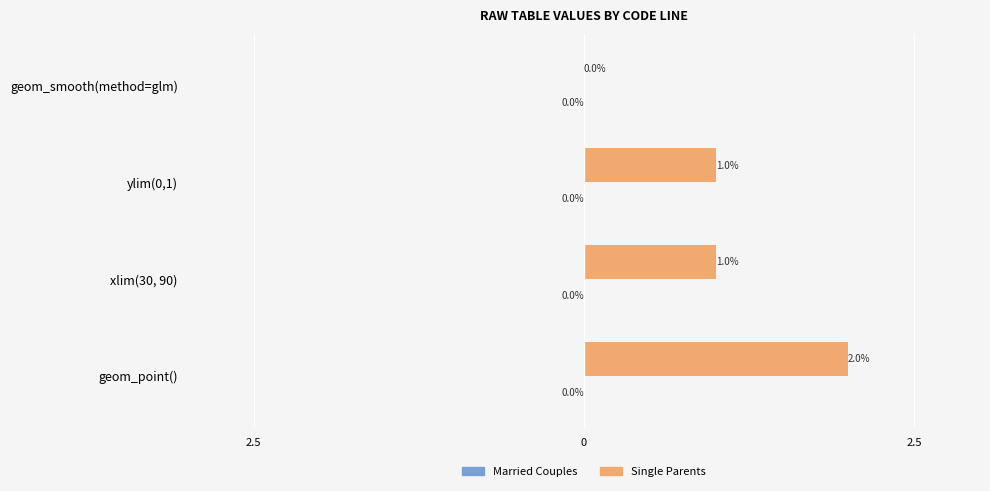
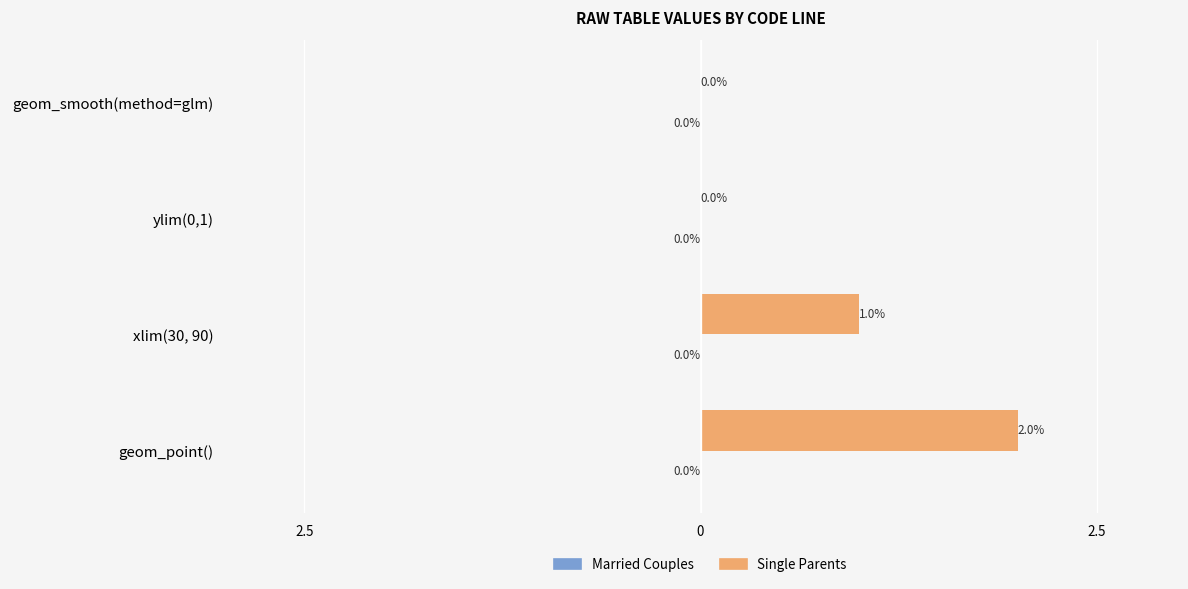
  {
    "Married Couples": {
      "geom_smooth(method=glm)": "0.0%",
      "ylim(0,1)": "0.0%",
      "xlim(30, 90)": "0.0%",
      "geom_point()": "0.0%"
    },
    "Single Parents": {
      "geom_smooth(method=glm)": "0.0%",
-     "ylim(0,1)": "1.0%",
+     "ylim(0,1)": "0.0%",
      "xlim(30, 90)": "1.0%",
      "geom_point()": "2.0%"
    }
  }
